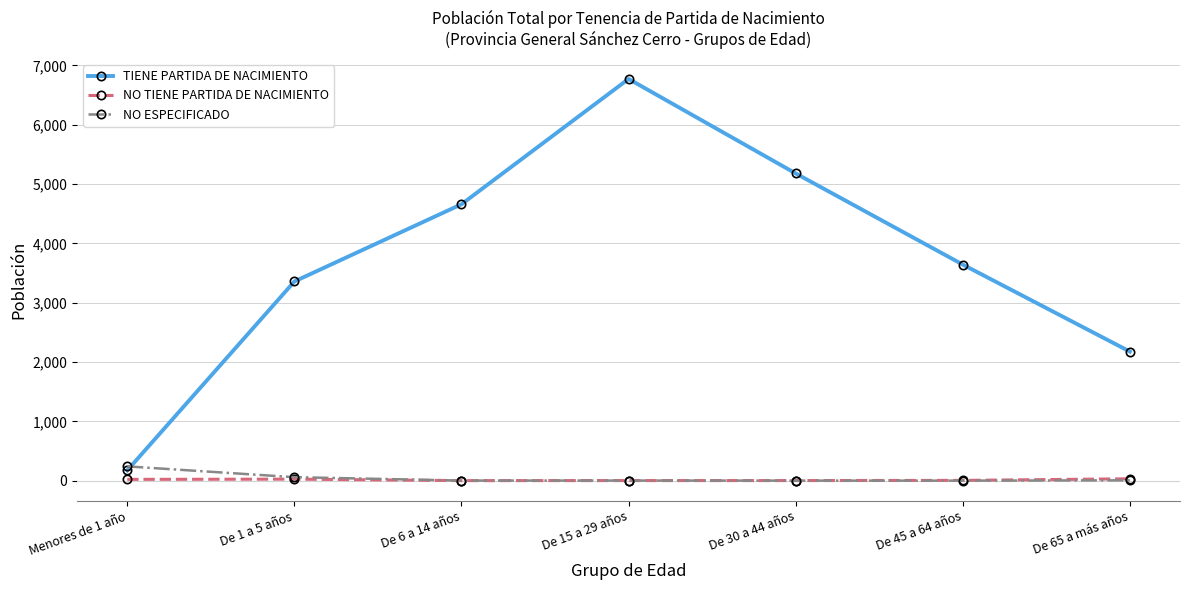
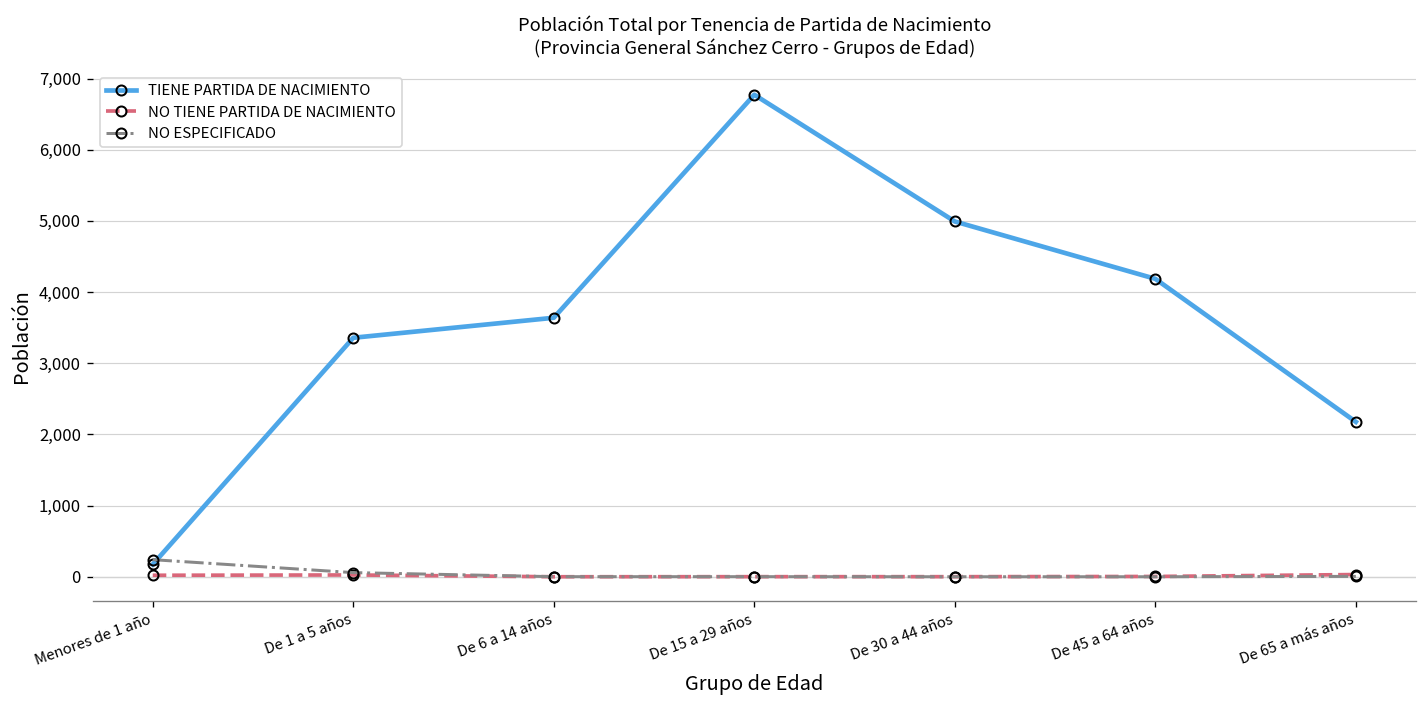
  {
    "TIENE PARTIDA DE NACIMIENTO": {
      "Menores de 1 año": "200",
      "De 1 a 5 años": "3,400",
-     "De 6 a 14 años": "4,700",
+     "De 6 a 14 años": "3,600",
      "De 15 a 29 años": "6,800",
-     "De 30 a 44 años": "5,200",
-     "De 45 a 64 años": "3,600",
+     "De 30 a 44 años": "5,000",
+     "De 45 a 64 años": "4,200",
      "De 65 a más años": "2,200"
    },
    "NO TIENE PARTIDA DE NACIMIENTO": {
      "Menores de 1 año": "0"
    },
    "NO ESPECIFICADO": {
      "Menores de 1 año": "200"
    }
  }
